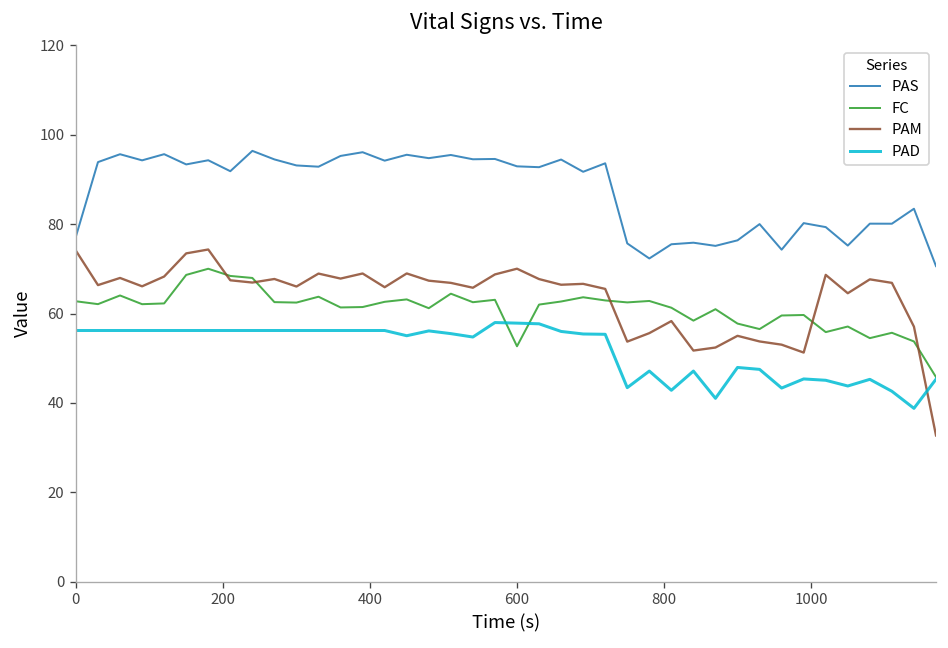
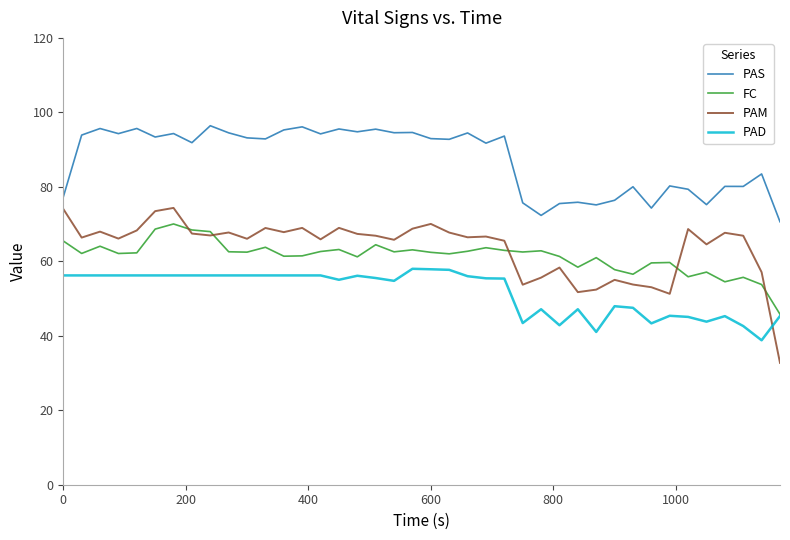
  {
    "PAS": {
      "0": 77,
      "600": 93
    },
    "FC": {
-     "0": 63,
-     "600": 53
+     "0": 65,
+     "600": 62
    },
    "PAM": {
      "0": 74,
      "600": 70
    },
    "PAD": {
      "0": 56,
      "600": 58
    }
  }
